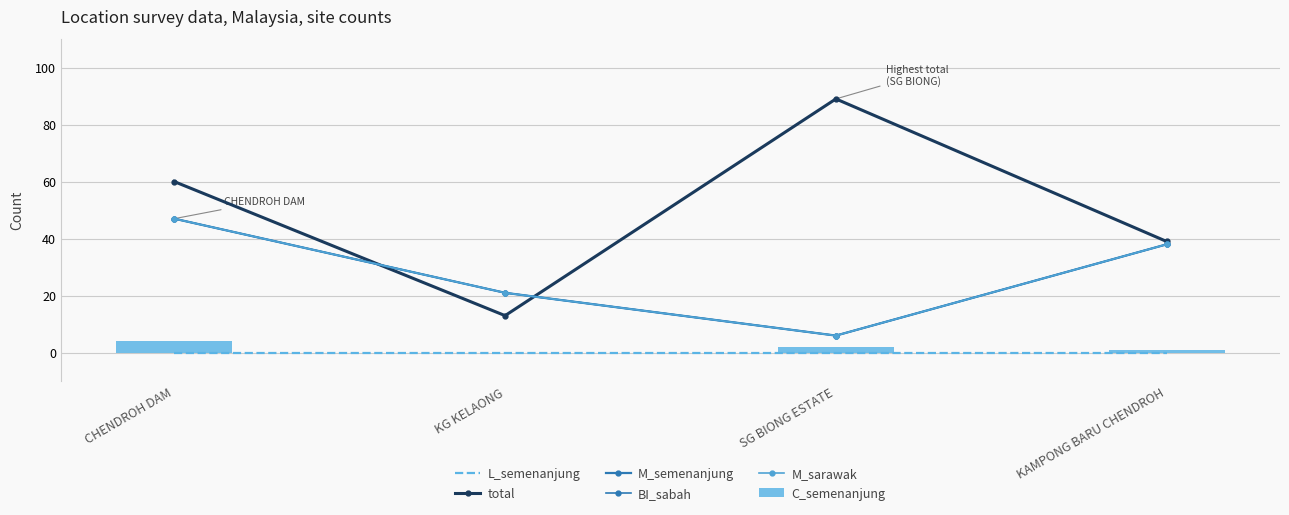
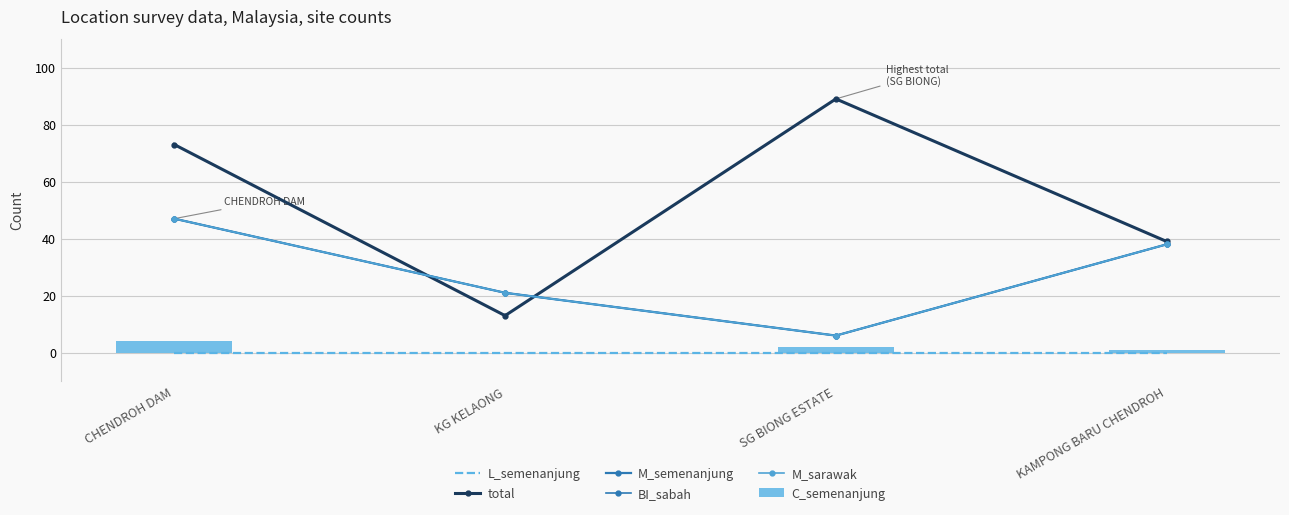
  {
    "total": {
-     "CHENDROH DAM": 60,
+     "CHENDROH DAM": 73,
      "KG KELAONG": 13,
      "SG BIONG ESTATE": 89,
      "KAMPONG BARU CHENDROH": 39
    }
  }
